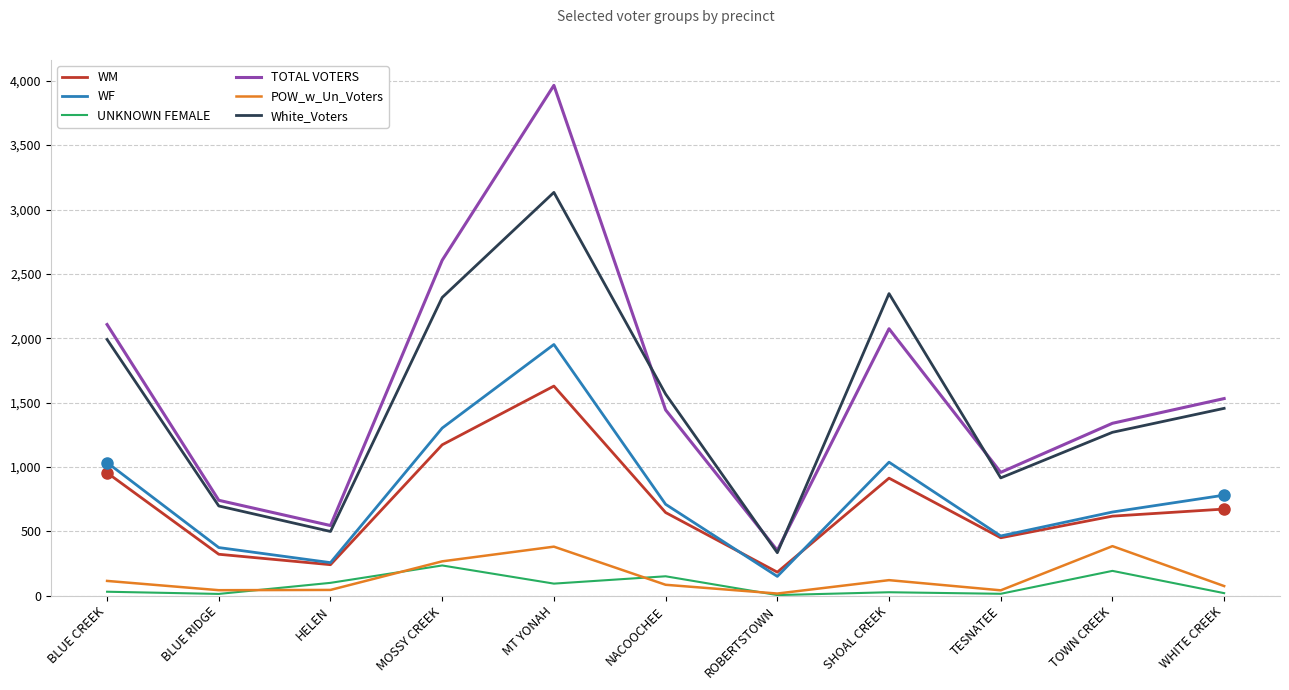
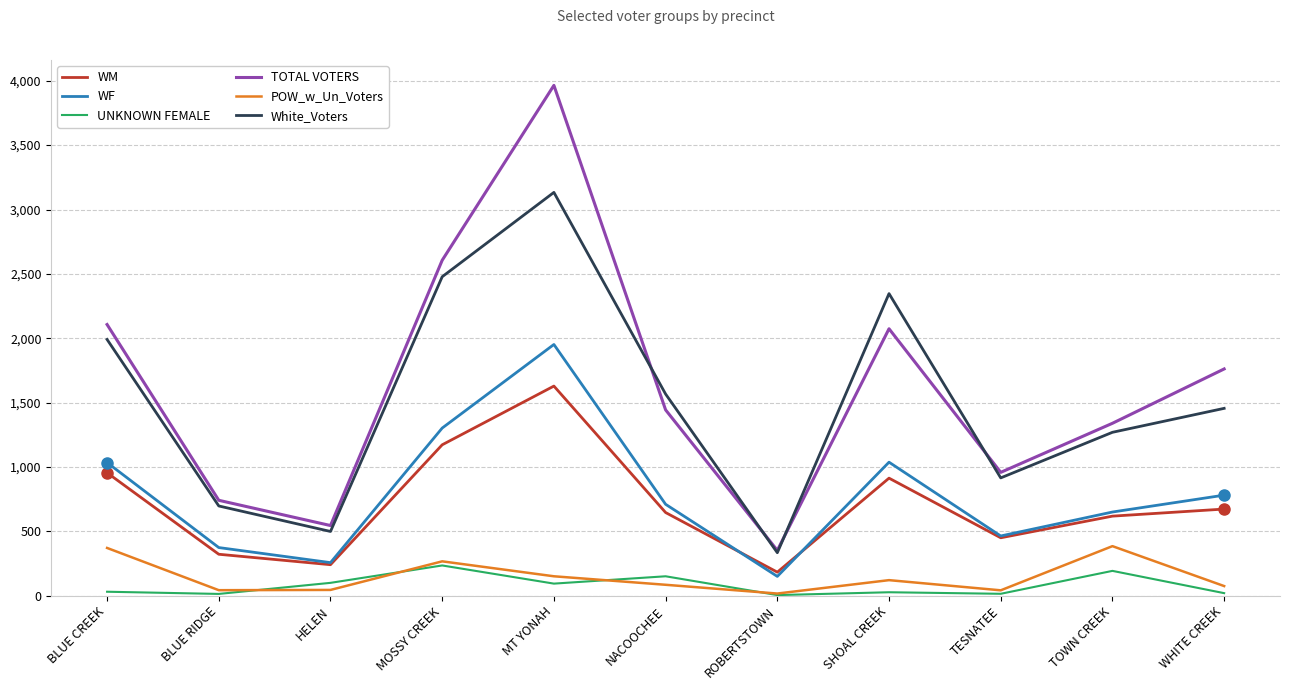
  {
    "UNKNOWN FEMALE": {
      "BLUE CREEK": "30",
      "BLUE RIDGE": "20",
      "HELEN": "100",
      "MOSSY CREEK": "240",
      "MT YONAH": "100",
      "NACOOCHEE": "150",
      "SHOAL CREEK": "30",
      "TESNATEE": "20",
      "TOWN CREEK": "190",
      "WHITE CREEK": "20"
    },
    "TOTAL VOTERS": {
      "BLUE CREEK": "2,110",
      "BLUE RIDGE": "740",
      "HELEN": "550",
      "MOSSY CREEK": "2,610",
      "MT YONAH": "3,960",
      "NACOOCHEE": "1,440",
      "SHOAL CREEK": "2,070",
      "TESNATEE": "960",
      "TOWN CREEK": "1,340",
-     "WHITE CREEK": "1,530"
+     "WHITE CREEK": "1,760"
    },
    "POW_w_Un_Voters": {
-     "BLUE CREEK": "120",
+     "BLUE CREEK": "370",
      "BLUE RIDGE": "40",
      "HELEN": "50",
      "MOSSY CREEK": "270",
-     "MT YONAH": "380",
+     "MT YONAH": "150",
      "NACOOCHEE": "90",
      "SHOAL CREEK": "120",
      "TESNATEE": "40",
      "TOWN CREEK": "390",
      "WHITE CREEK": "80"
    },
    "White_Voters": {
      "BLUE CREEK": "1,990",
      "BLUE RIDGE": "700",
      "HELEN": "500",
-     "MOSSY CREEK": "2,320",
+     "MOSSY CREEK": "2,480",
      "MT YONAH": "3,130",
      "NACOOCHEE": "1,570",
      "SHOAL CREEK": "2,350",
      "TESNATEE": "920",
      "TOWN CREEK": "1,270",
      "WHITE CREEK": "1,460"
    }
  }
